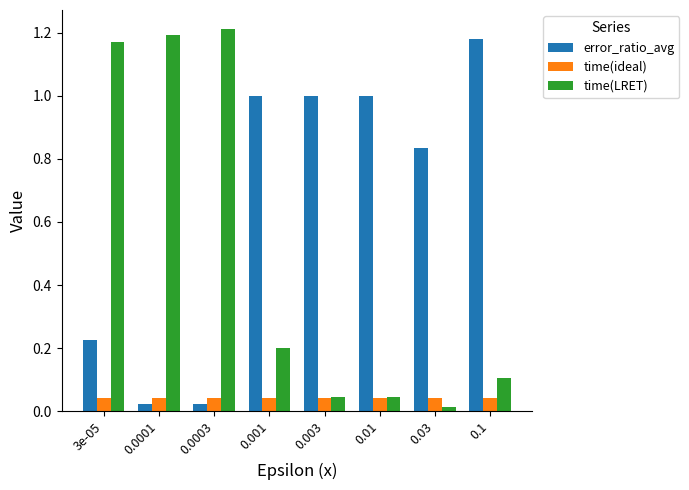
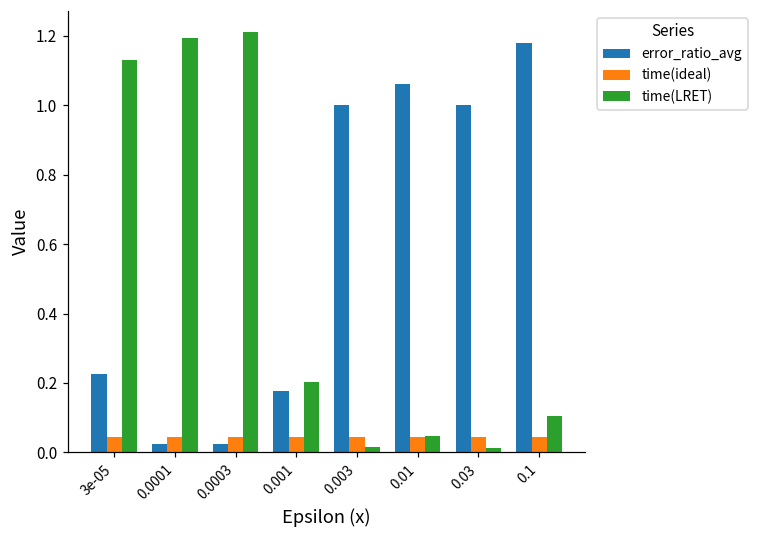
  {
    "error_ratio_avg": {
      "3e-05": 0.23,
      "0.0001": 0.02,
      "0.0003": 0.02,
-     "0.001": 1.00,
+     "0.001": 0.18,
      "0.003": 1.00,
-     "0.01": 1.00,
-     "0.03": 0.84,
+     "0.01": 1.06,
+     "0.03": 1.00,
      "0.1": 1.18
    },
    "time(ideal)": {
      "3e-05": 0.04,
      "0.0001": 0.04,
      "0.0003": 0.04,
      "0.001": 0.04,
      "0.003": 0.04,
      "0.01": 0.04,
      "0.03": 0.04,
      "0.1": 0.04
    },
    "time(LRET)": {
-     "3e-05": 1.17,
+     "3e-05": 1.13,
      "0.0001": 1.19,
      "0.0003": 1.21,
      "0.001": 0.20,
-     "0.003": 0.05,
+     "0.003": 0.02,
      "0.01": 0.05,
      "0.03": 0.01,
      "0.1": 0.11
    }
  }
